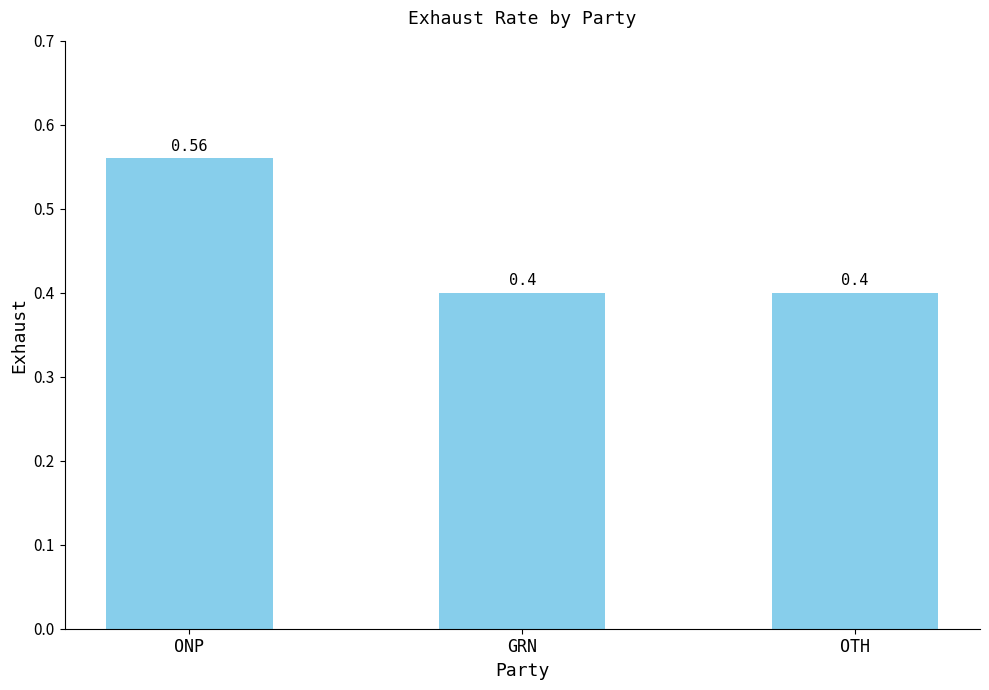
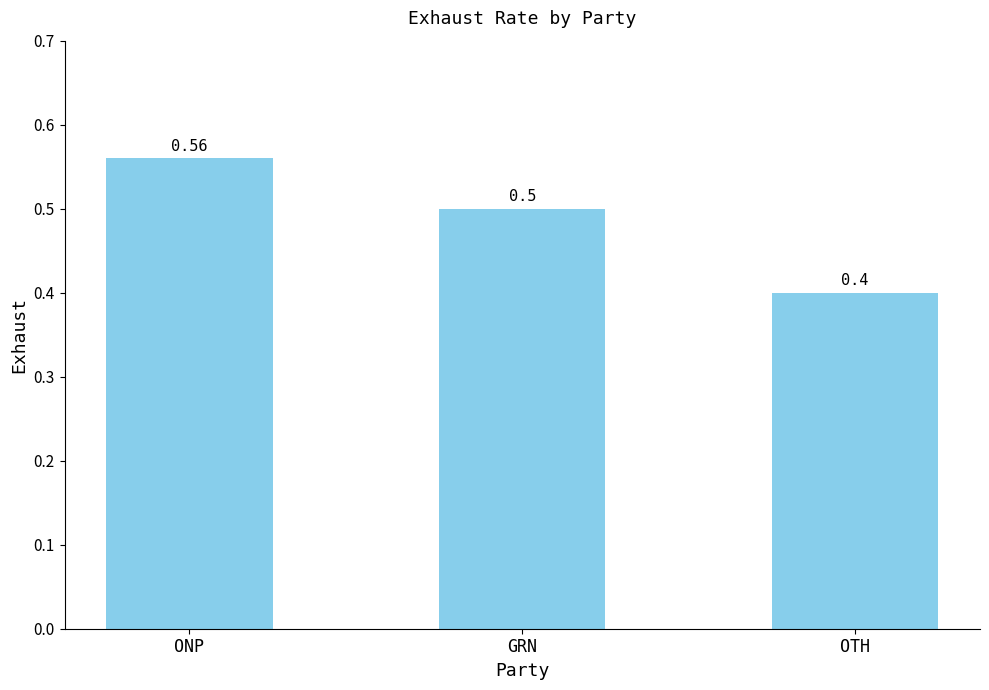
  {
    "ONP": 0.56,
-   "GRN": 0.4,
+   "GRN": 0.5,
    "OTH": 0.4
  }
